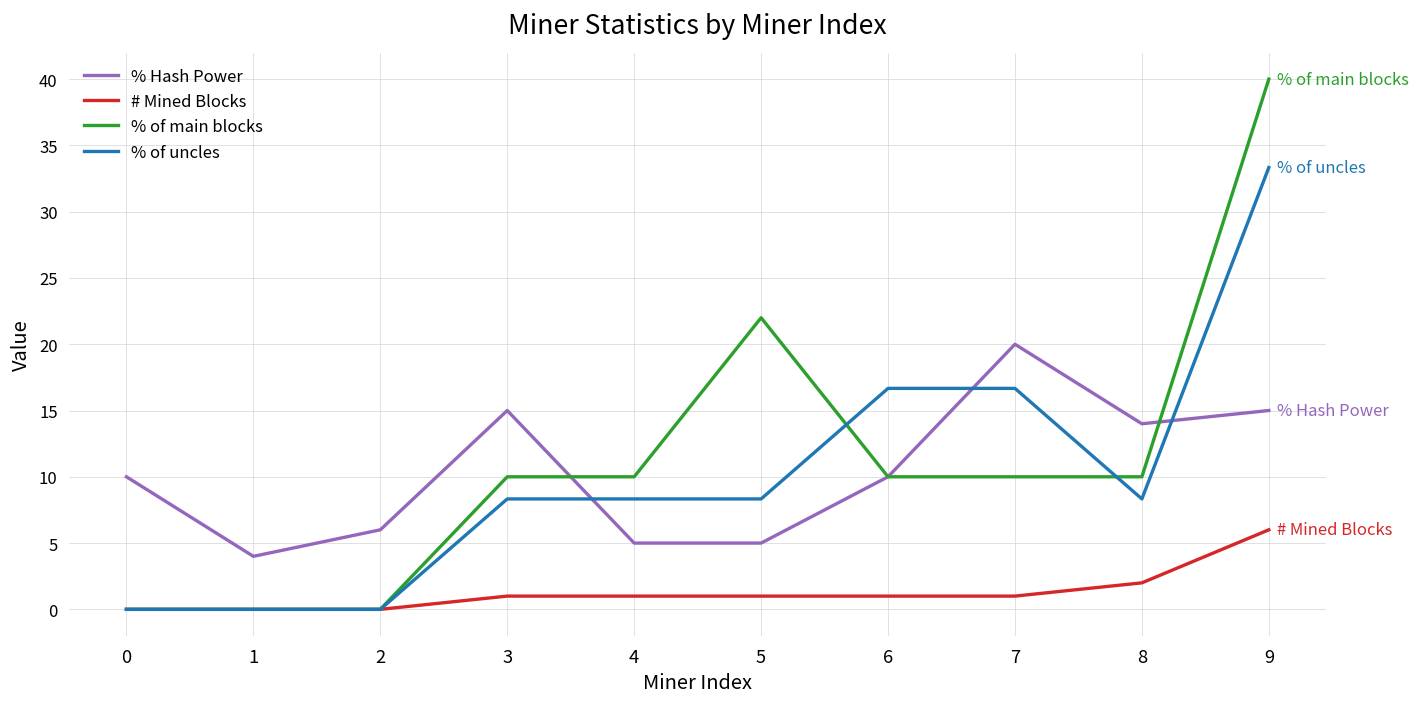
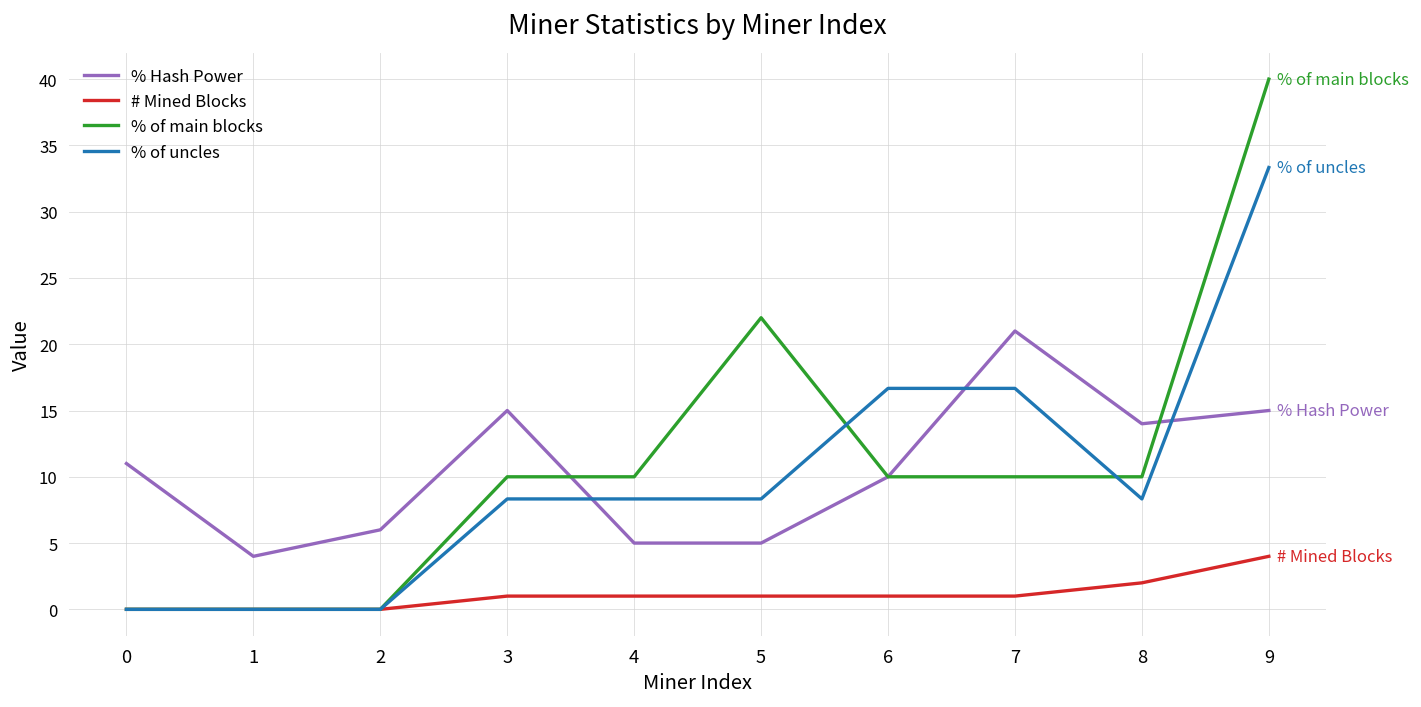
  {
    "% Hash Power": {
-     "0": 10,
+     "0": 11,
      "1": 4,
      "2": 6,
      "3": 15,
      "4": 5,
      "5": 5,
-     "7": 20,
+     "7": 21,
      "8": 14,
      "9": 15
    },
    "# Mined Blocks": {
      "3": 1,
      "4": 1,
      "5": 1,
      "6": 1,
      "7": 1,
      "8": 2,
-     "9": 6
+     "9": 4
    },
    "% of main blocks": {
      "3": 10,
      "4": 10,
      "5": 22,
      "7": 10,
      "8": 10,
      "9": 40
    },
    "% of uncles": {
      "3": 8.3,
      "4": 8.3,
      "5": 8.3,
      "6": 16.7,
      "7": 16.7,
      "8": 8.3,
      "9": 33.3
    }
  }
